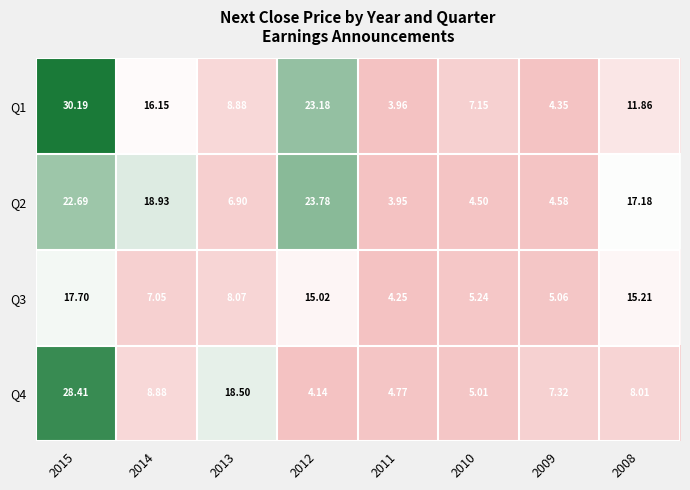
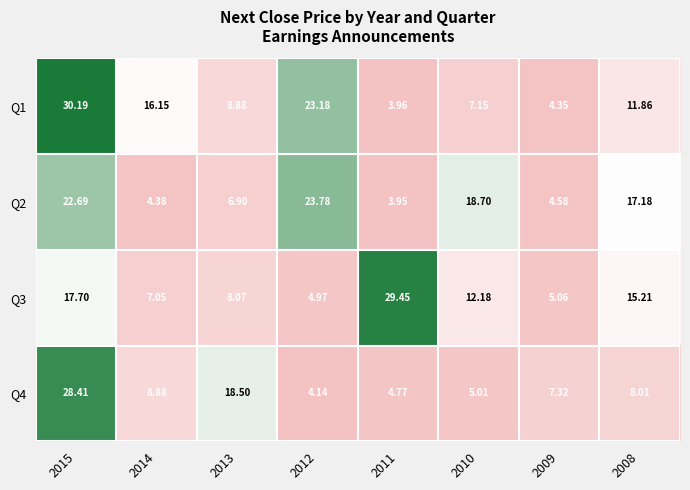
  {
    "Q1": {
      "2015": 30.19,
      "2014": 16.15,
      "2012": 23.18,
      "2011": 3.96,
      "2009": 4.35,
      "2008": 11.86
    },
    "Q2": {
      "2015": 22.69,
-     "2014": 18.93,
+     "2014": 4.38,
      "2013": 6.90,
      "2012": 23.78,
      "2011": 3.95,
-     "2010": 4.50,
+     "2010": 18.70,
      "2009": 4.58,
      "2008": 17.18
    },
    "Q3": {
      "2015": 17.70,
-     "2012": 15.02,
-     "2011": 4.25,
-     "2010": 5.24,
+     "2012": 4.97,
+     "2011": 29.45,
+     "2010": 12.18,
      "2009": 5.06,
      "2008": 15.21
    },
    "Q4": {
      "2015": 28.41,
      "2013": 18.50,
      "2012": 4.14,
      "2011": 4.77,
      "2010": 5.01
    }
  }
